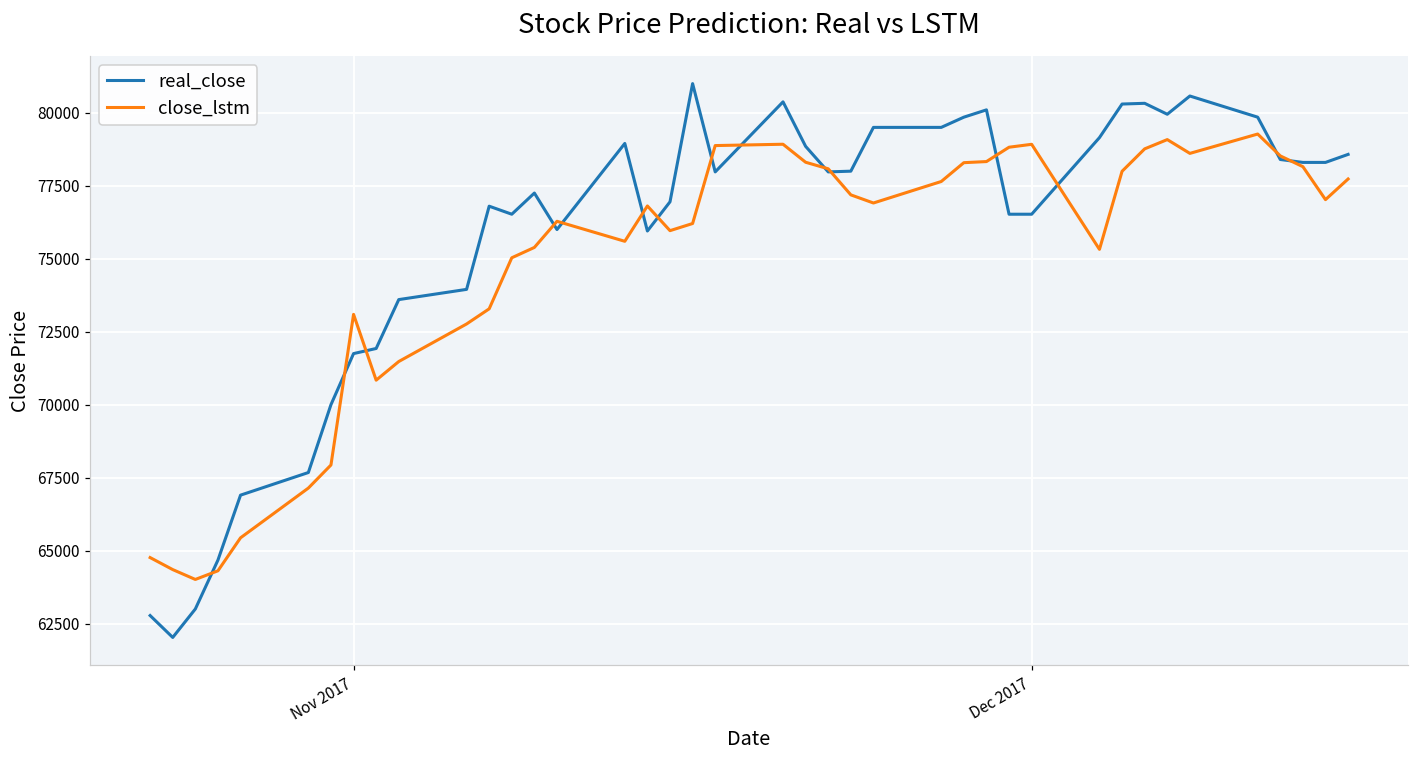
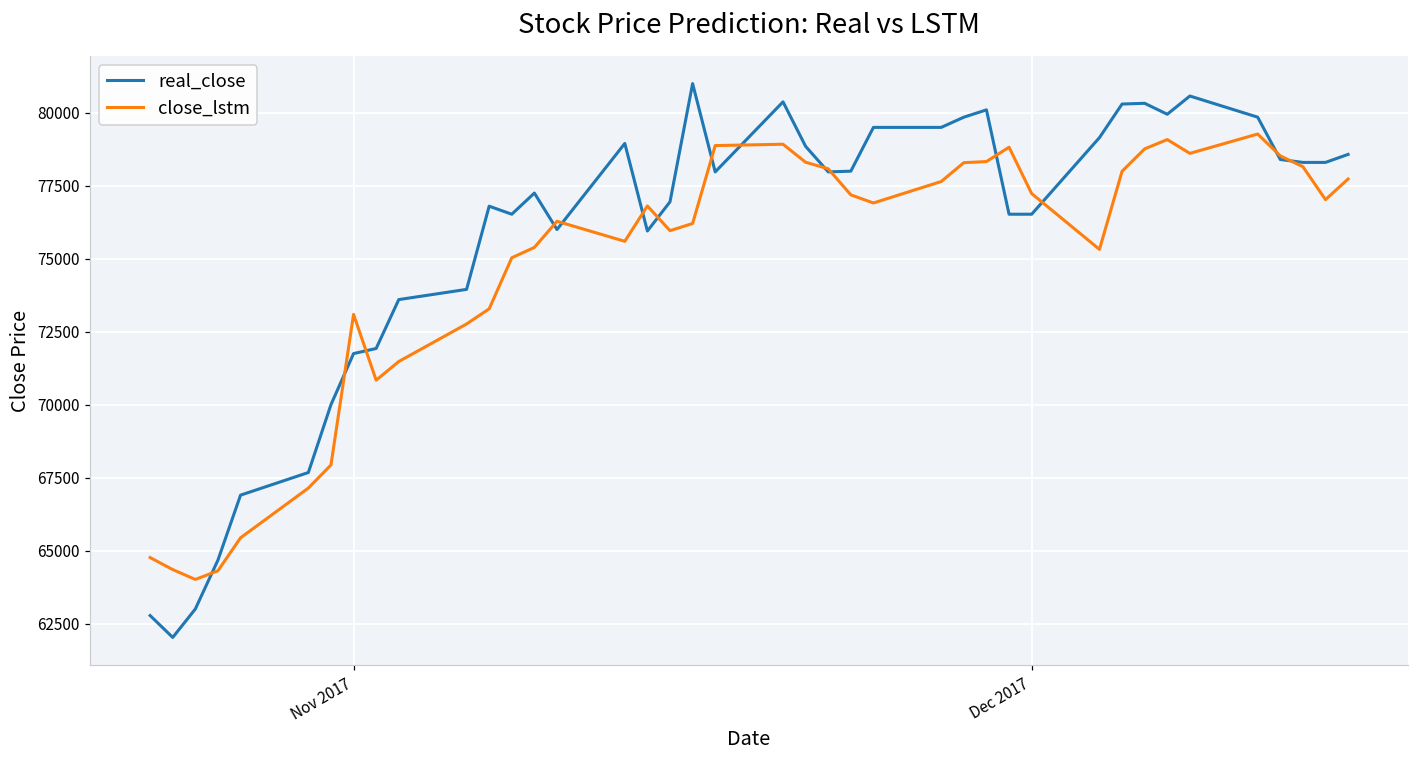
  {
    "real_close": {
      "Nov 2017": 71800,
      "Dec 2017": 76500
    },
    "close_lstm": {
      "Nov 2017": 73100,
-     "Dec 2017": 78900
+     "Dec 2017": 77200
    }
  }
